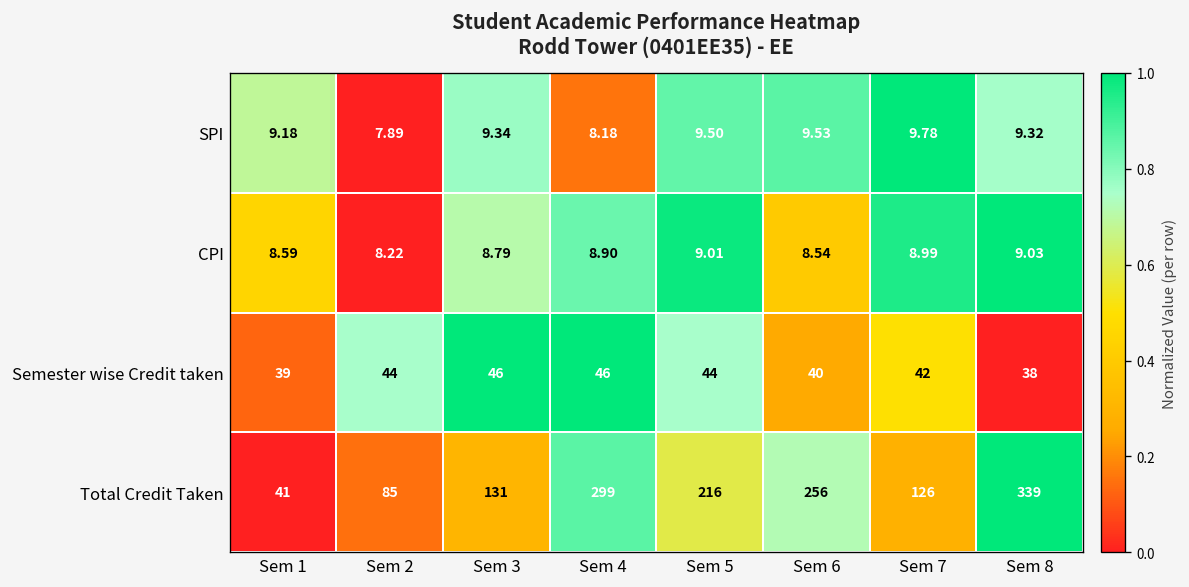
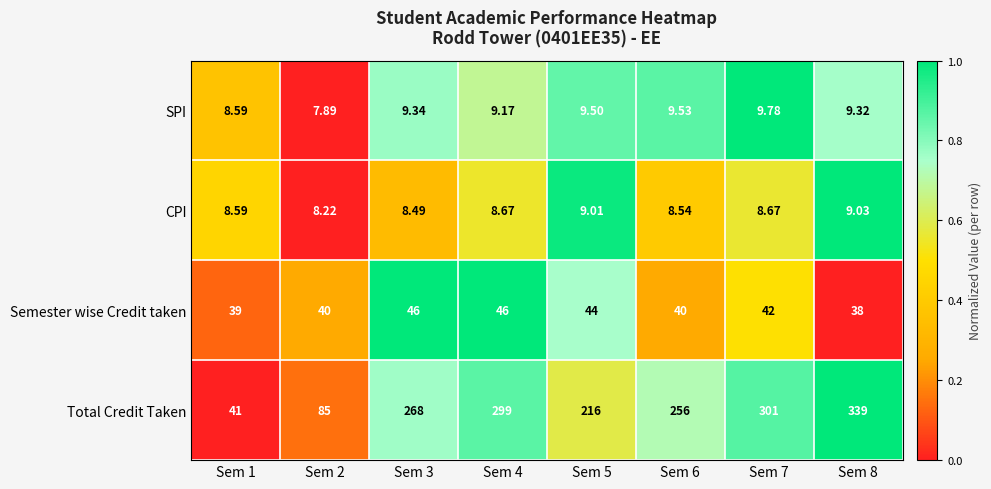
  {
    "SPI": {
-     "Sem 1": 9.18,
+     "Sem 1": 8.59,
      "Sem 2": 7.89,
      "Sem 3": 9.34,
-     "Sem 4": 8.18,
+     "Sem 4": 9.17,
      "Sem 5": 9.50,
      "Sem 6": 9.53,
      "Sem 7": 9.78,
      "Sem 8": 9.32
    },
    "CPI": {
      "Sem 1": 8.59,
      "Sem 2": 8.22,
-     "Sem 3": 8.79,
-     "Sem 4": 8.90,
+     "Sem 3": 8.49,
+     "Sem 4": 8.67,
      "Sem 5": 9.01,
      "Sem 6": 8.54,
-     "Sem 7": 8.99,
+     "Sem 7": 8.67,
      "Sem 8": 9.03
    },
    "Semester wise Credit taken": {
      "Sem 1": 39,
-     "Sem 2": 44,
+     "Sem 2": 40,
      "Sem 3": 46,
      "Sem 4": 46,
      "Sem 5": 44,
      "Sem 6": 40,
      "Sem 7": 42,
      "Sem 8": 38
    },
    "Total Credit Taken": {
      "Sem 1": 41,
      "Sem 2": 85,
-     "Sem 3": 131,
+     "Sem 3": 268,
      "Sem 4": 299,
      "Sem 5": 216,
      "Sem 6": 256,
-     "Sem 7": 126,
+     "Sem 7": 301,
      "Sem 8": 339
    }
  }
